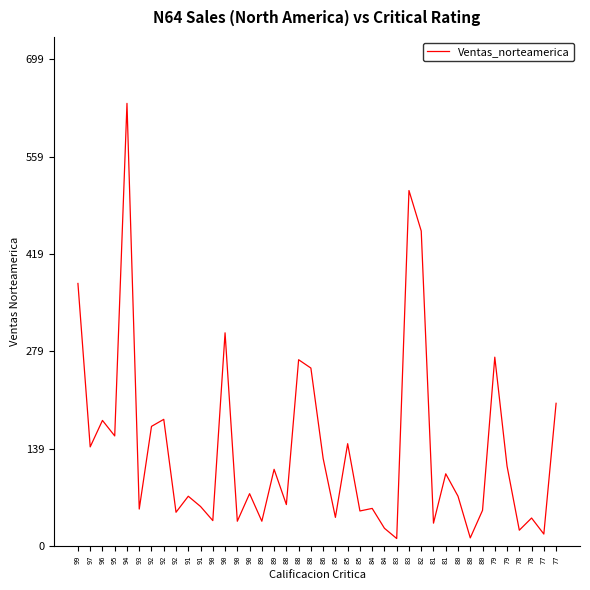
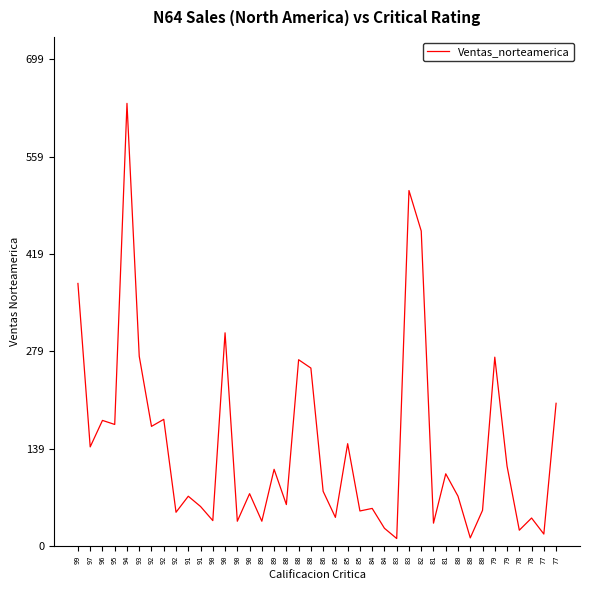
  {
    "99": 380,
    "97": 140,
    "96": 180,
-   "95": 160,
+   "95": 170,
    "94": 640,
-   "93": 50,
-   "86": 130,
+   "93": 270,
+   "86": 80,
    "82": 450
  }
